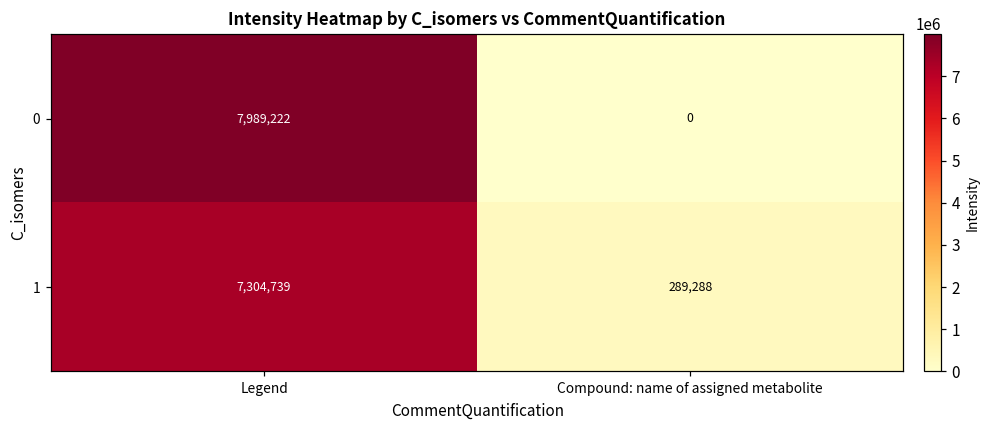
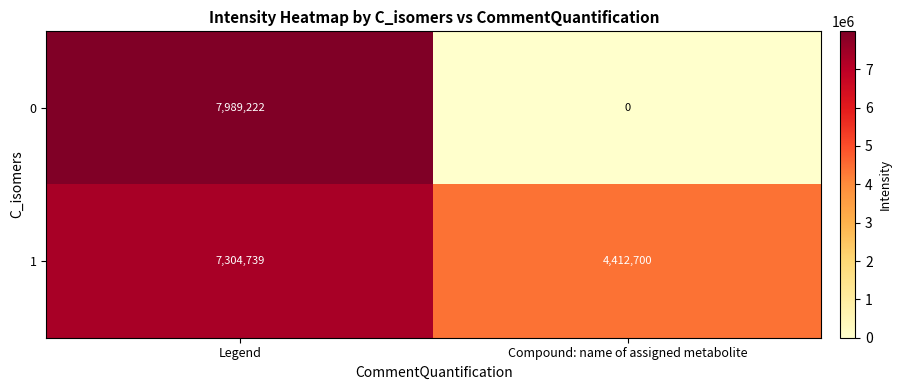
  {
    "0": {
      "Legend": "7,989,222",
      "Compound: name of assigned metabolite": "0"
    },
    "1": {
      "Legend": "7,304,739",
-     "Compound: name of assigned metabolite": "289,288"
+     "Compound: name of assigned metabolite": "4,412,700"
    }
  }
